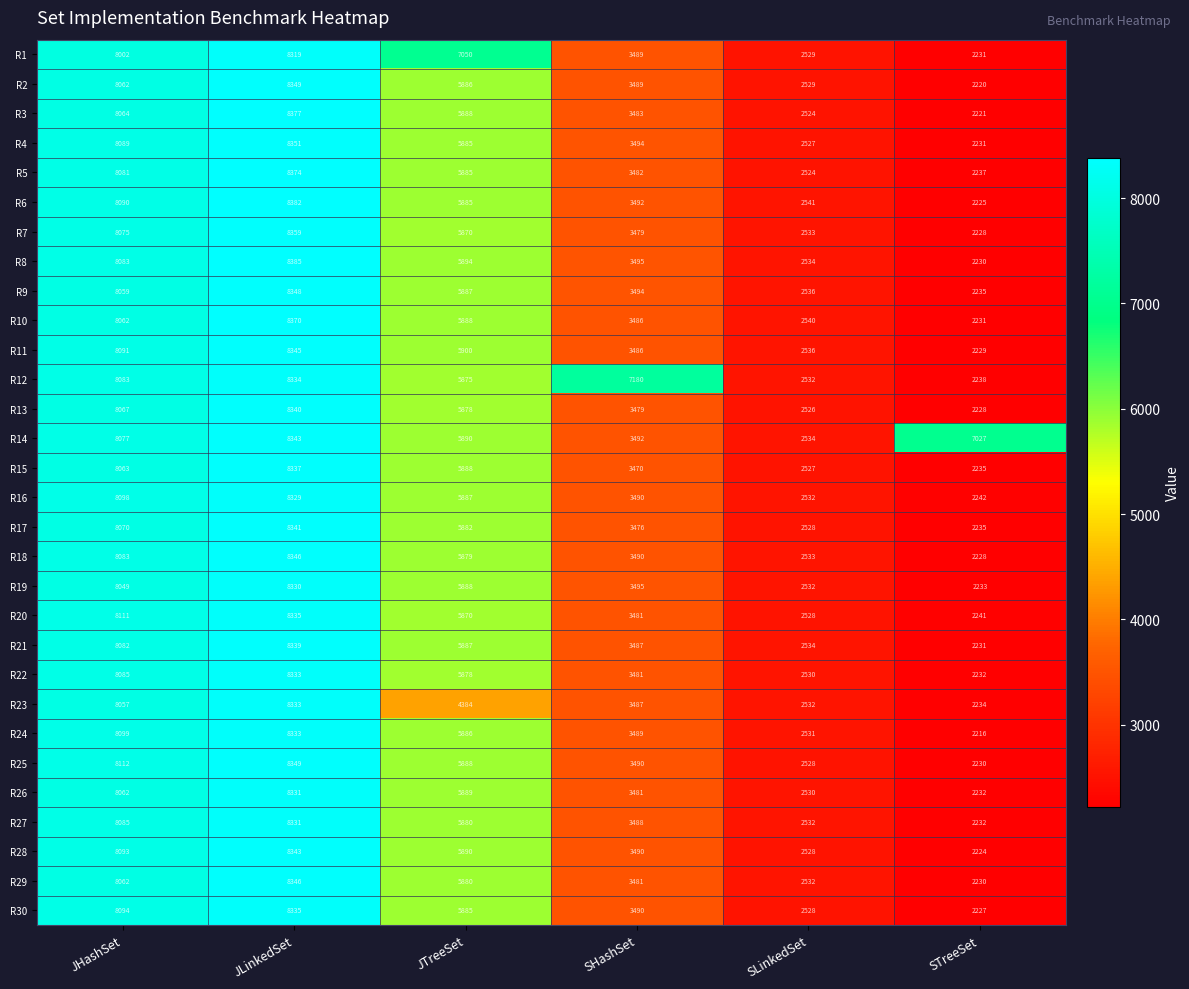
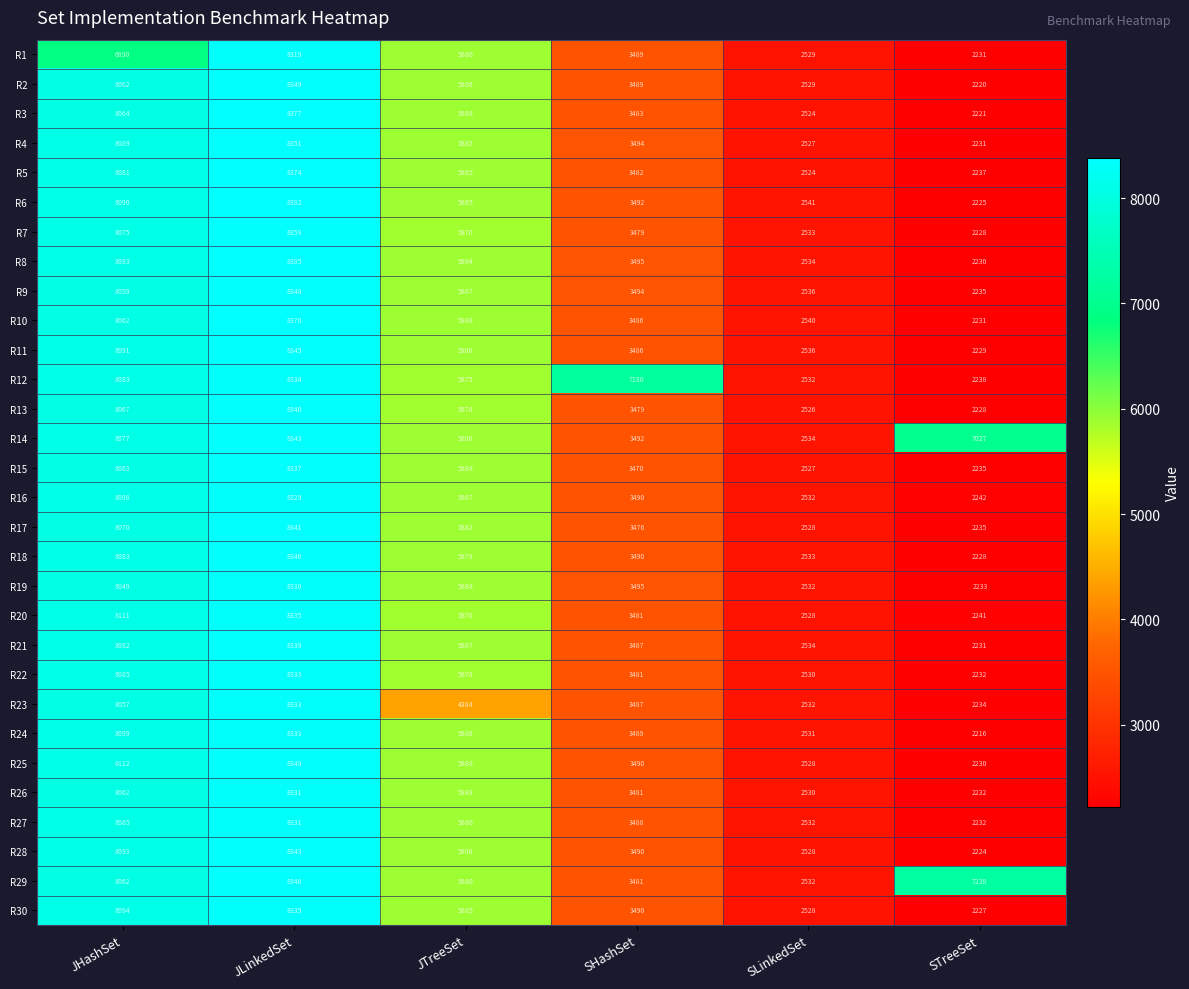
  {
    "R1": {
-     "JHashSet": 8002,
+     "JHashSet": 6890,
      "JLinkedSet": 8319,
-     "JTreeSet": 7050,
+     "JTreeSet": 5880,
      "SHashSet": 3489,
      "SLinkedSet": 2529,
      "STreeSet": 2231
    },
    "R2": {
      "JHashSet": 8062,
      "JLinkedSet": 8349,
      "JTreeSet": 5886,
      "SHashSet": 3489,
      "SLinkedSet": 2529,
      "STreeSet": 2220
    },
    "R3": {
      "JHashSet": 8064,
      "JLinkedSet": 8377,
      "JTreeSet": 5888,
      "SHashSet": 3483,
      "SLinkedSet": 2524,
      "STreeSet": 2221
    },
    "R4": {
      "JHashSet": 8089,
      "JLinkedSet": 8351,
      "JTreeSet": 5885,
      "SHashSet": 3494,
      "SLinkedSet": 2527,
      "STreeSet": 2231
    },
    "R5": {
      "JHashSet": 8081,
      "JLinkedSet": 8374,
      "JTreeSet": 5885,
      "SHashSet": 3482,
      "SLinkedSet": 2524,
      "STreeSet": 2237
    },
    "R6": {
      "JHashSet": 8090,
      "JLinkedSet": 8382,
      "JTreeSet": 5885,
      "SHashSet": 3492,
      "SLinkedSet": 2541,
      "STreeSet": 2225
    },
    "R7": {
      "JHashSet": 8075,
      "JLinkedSet": 8359,
      "JTreeSet": 5870,
      "SHashSet": 3479,
      "SLinkedSet": 2533,
      "STreeSet": 2228
    },
    "R8": {
      "JHashSet": 8083,
      "JLinkedSet": 8385,
      "JTreeSet": 5894,
      "SHashSet": 3495,
      "SLinkedSet": 2534,
      "STreeSet": 2230
    },
    "R9": {
      "JHashSet": 8059,
      "JLinkedSet": 8348,
      "JTreeSet": 5887,
      "SHashSet": 3494,
      "SLinkedSet": 2536,
      "STreeSet": 2235
    },
    "R10": {
      "JHashSet": 8062,
      "JLinkedSet": 8370,
      "JTreeSet": 5888,
      "SHashSet": 3486,
      "SLinkedSet": 2540,
      "STreeSet": 2231
    },
    "R11": {
      "JHashSet": 8091,
      "JLinkedSet": 8345,
      "JTreeSet": 5900,
      "SHashSet": 3486,
      "SLinkedSet": 2536,
      "STreeSet": 2229
    },
    "R12": {
      "JHashSet": 8083,
      "JLinkedSet": 8334,
      "JTreeSet": 5875,
      "SHashSet": 7180,
      "SLinkedSet": 2532,
      "STreeSet": 2238
    },
    "R13": {
      "JHashSet": 8067,
      "JLinkedSet": 8340,
      "JTreeSet": 5878,
      "SHashSet": 3479,
      "SLinkedSet": 2526,
      "STreeSet": 2228
    },
    "R14": {
      "JHashSet": 8077,
      "JLinkedSet": 8343,
      "JTreeSet": 5890,
      "SHashSet": 3492,
      "SLinkedSet": 2534,
      "STreeSet": 7027
    },
    "R15": {
      "JHashSet": 8063,
      "JLinkedSet": 8337,
      "JTreeSet": 5888,
      "SHashSet": 3470,
      "SLinkedSet": 2527,
      "STreeSet": 2235
    },
    "R16": {
      "JHashSet": 8098,
      "JLinkedSet": 8329,
      "JTreeSet": 5887,
      "SHashSet": 3490,
      "SLinkedSet": 2532,
      "STreeSet": 2242
    },
    "R17": {
      "JHashSet": 8070,
      "JLinkedSet": 8341,
      "JTreeSet": 5882,
      "SHashSet": 3476,
      "SLinkedSet": 2528,
      "STreeSet": 2235
    },
    "R18": {
      "JHashSet": 8083,
      "JLinkedSet": 8346,
      "JTreeSet": 5879,
      "SHashSet": 3490,
      "SLinkedSet": 2533,
      "STreeSet": 2228
    },
    "R19": {
      "JHashSet": 8049,
      "JLinkedSet": 8330,
      "JTreeSet": 5888,
      "SHashSet": 3495,
      "SLinkedSet": 2532,
      "STreeSet": 2233
    },
    "R20": {
      "JHashSet": 8111,
      "JLinkedSet": 8335,
      "JTreeSet": 5870,
      "SHashSet": 3481,
      "SLinkedSet": 2528,
      "STreeSet": 2241
    },
    "R21": {
      "JHashSet": 8082,
      "JLinkedSet": 8339,
      "JTreeSet": 5887,
      "SHashSet": 3487,
      "SLinkedSet": 2534,
      "STreeSet": 2231
    },
    "R22": {
      "JHashSet": 8085,
      "JLinkedSet": 8333,
      "JTreeSet": 5878,
      "SHashSet": 3481,
      "SLinkedSet": 2530,
      "STreeSet": 2232
    },
    "R23": {
      "JHashSet": 8057,
      "JLinkedSet": 8333,
      "JTreeSet": 4384,
      "SHashSet": 3487,
      "SLinkedSet": 2532,
      "STreeSet": 2234
    },
    "R24": {
      "JHashSet": 8099,
      "JLinkedSet": 8333,
      "JTreeSet": 5886,
      "SHashSet": 3489,
      "SLinkedSet": 2531,
      "STreeSet": 2216
    },
    "R25": {
      "JHashSet": 8112,
      "JLinkedSet": 8349,
      "JTreeSet": 5888,
      "SHashSet": 3490,
      "SLinkedSet": 2528,
      "STreeSet": 2230
    },
    "R26": {
      "JHashSet": 8062,
      "JLinkedSet": 8331,
      "JTreeSet": 5889,
      "SHashSet": 3481,
      "SLinkedSet": 2530,
      "STreeSet": 2232
    },
    "R27": {
      "JHashSet": 8085,
      "JLinkedSet": 8331,
      "JTreeSet": 5880,
      "SHashSet": 3488,
      "SLinkedSet": 2532,
      "STreeSet": 2232
    },
    "R28": {
      "JHashSet": 8093,
      "JLinkedSet": 8343,
      "JTreeSet": 5890,
      "SHashSet": 3490,
      "SLinkedSet": 2528,
      "STreeSet": 2224
    },
    "R29": {
      "JHashSet": 8062,
      "JLinkedSet": 8346,
      "JTreeSet": 5880,
      "SHashSet": 3481,
      "SLinkedSet": 2532,
-     "STreeSet": 2230
+     "STreeSet": 7238
    },
    "R30": {
      "JHashSet": 8094,
      "JLinkedSet": 8335,
      "JTreeSet": 5885,
      "SHashSet": 3490,
      "SLinkedSet": 2528,
      "STreeSet": 2227
    }
  }
